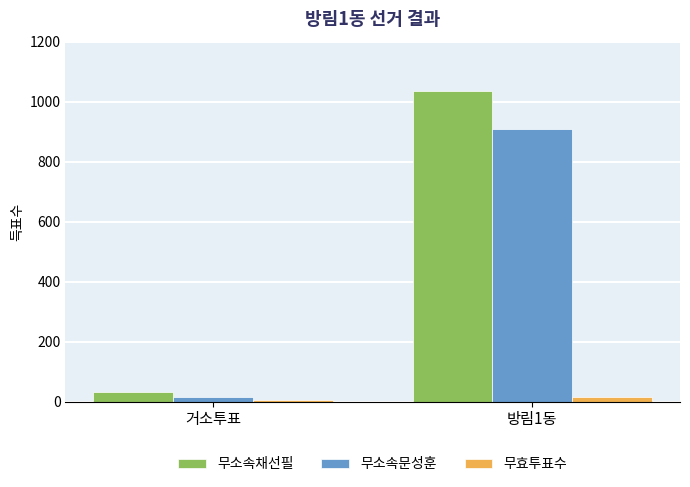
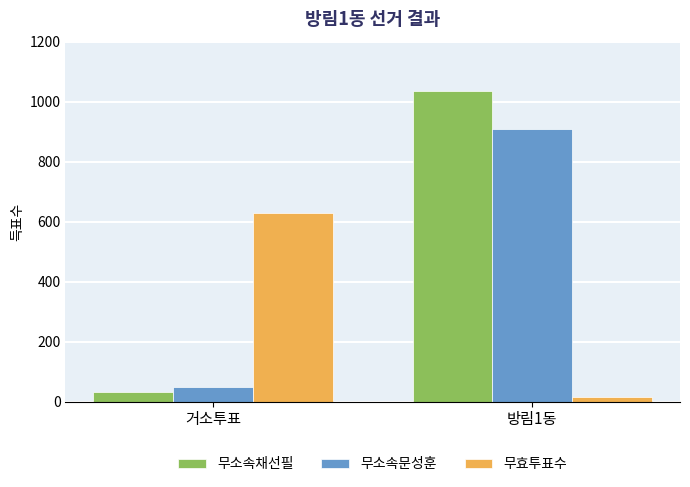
  {
    "무소속채선필": {
      "거소투표": 30,
      "방림1동": 1030
    },
    "무소속문성훈": {
-     "거소투표": 20,
+     "거소투표": 50,
      "방림1동": 910
    },
    "무효투표수": {
-     "거소투표": 10,
+     "거소투표": 630,
      "방림1동": 20
    }
  }
